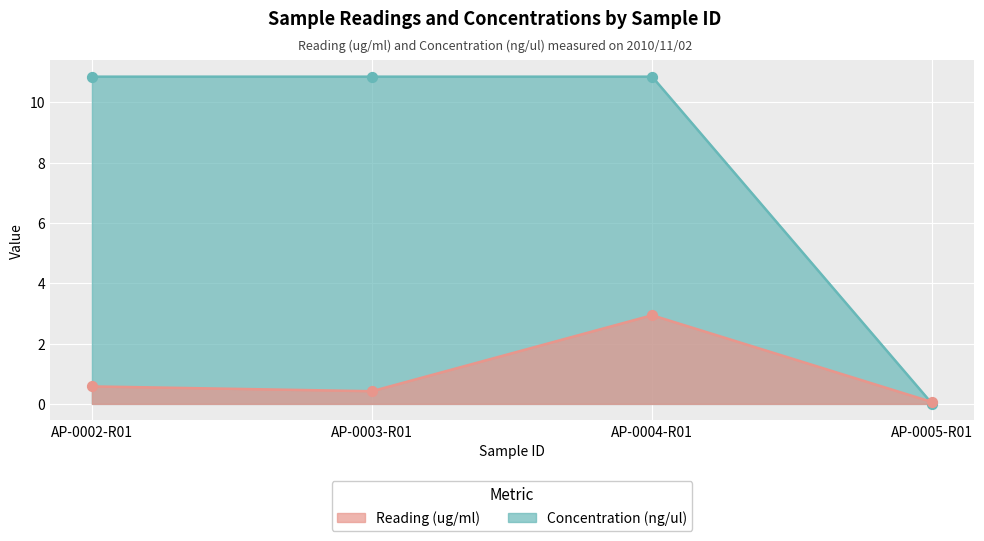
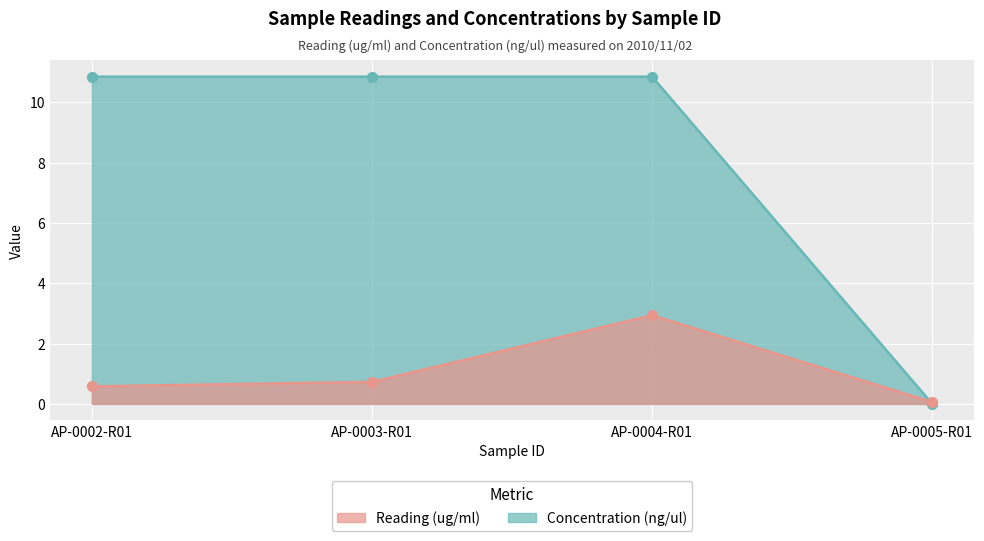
  {
    "Concentration (ng/ul)": {
      "AP-0002-R01": 10.9,
      "AP-0003-R01": 10.9,
      "AP-0004-R01": 10.9
    },
    "Reading (ug/ml)": {
      "AP-0002-R01": 0.6,
-     "AP-0003-R01": 0.4,
+     "AP-0003-R01": 0.7,
      "AP-0004-R01": 2.9
    }
  }
